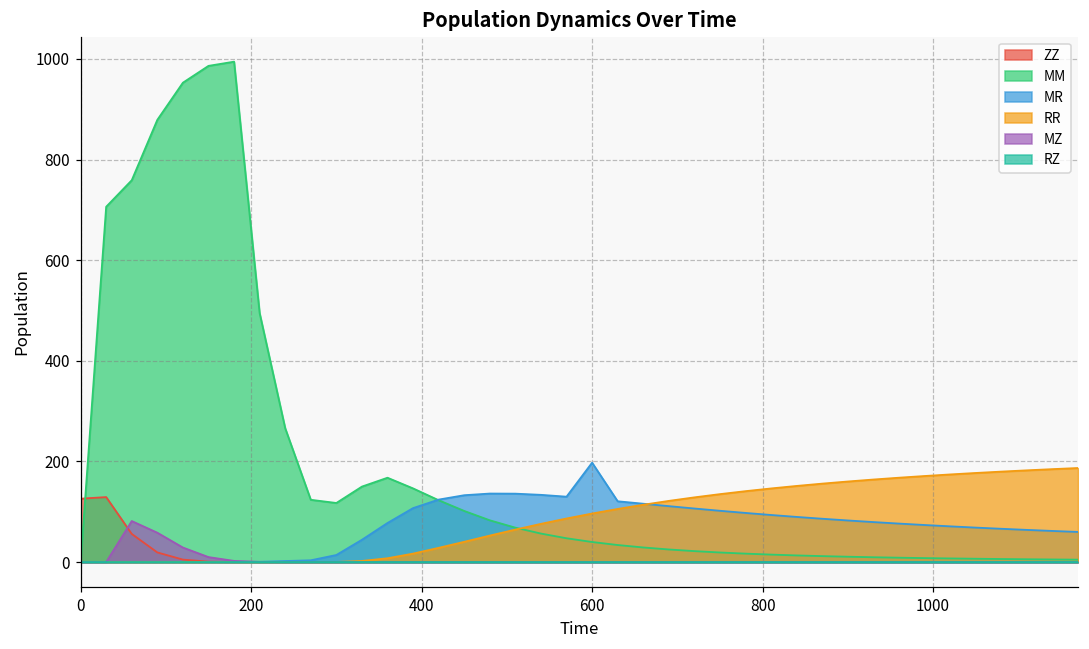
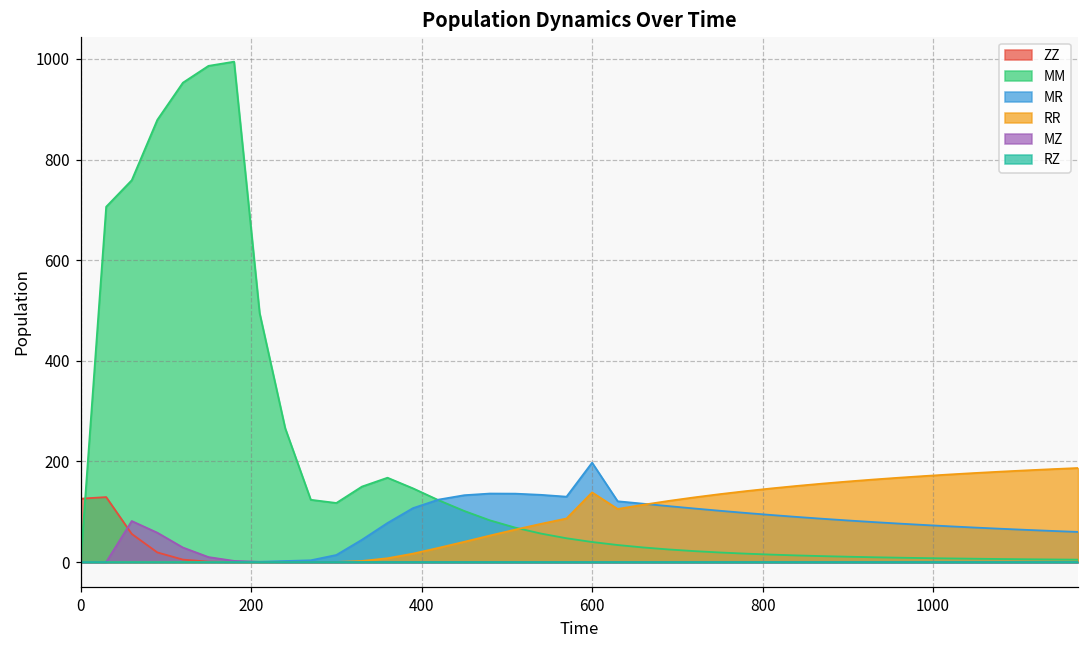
  {
    "ZZ": {
      "0": 130
    },
    "MR": {
      "600": 200
    },
    "RR": {
-     "600": 100
+     "600": 140
    }
  }
